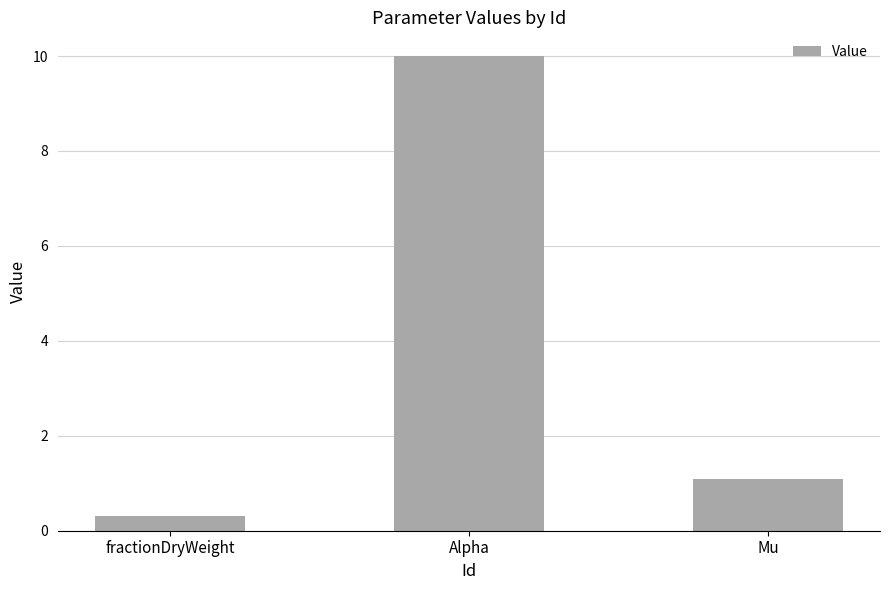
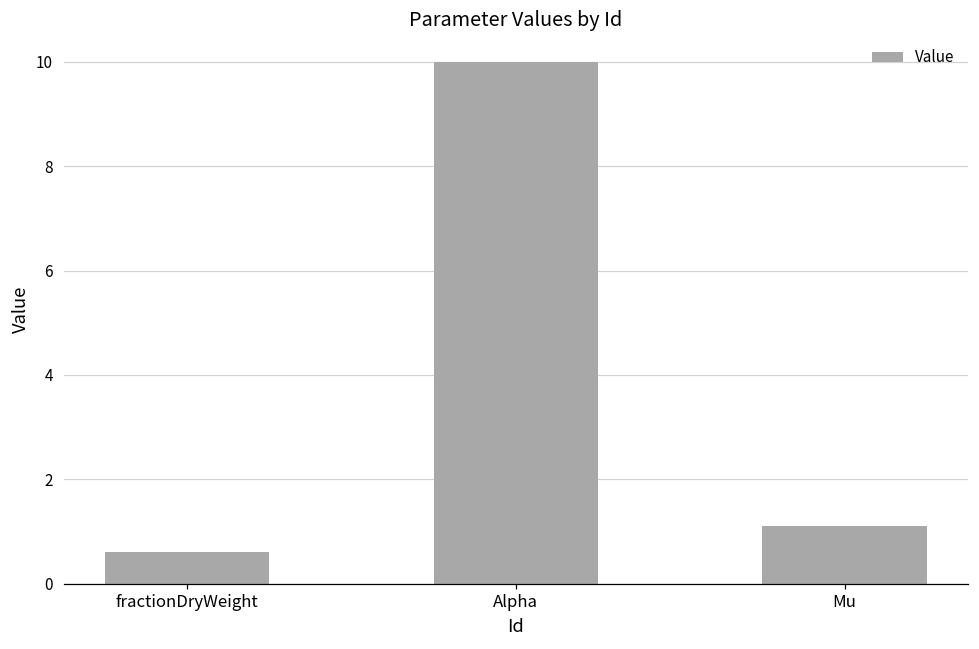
  {
-   "fractionDryWeight": 0.3,
+   "fractionDryWeight": 0.6,
    "Alpha": 10.0,
    "Mu": 1.1
  }
